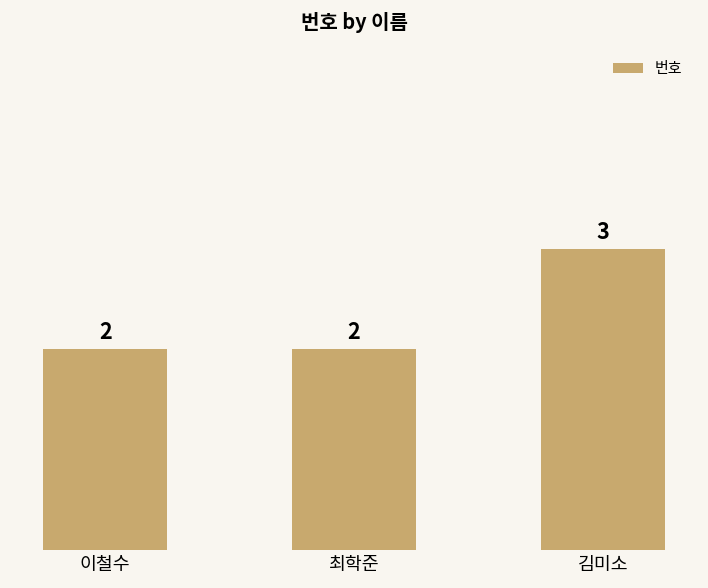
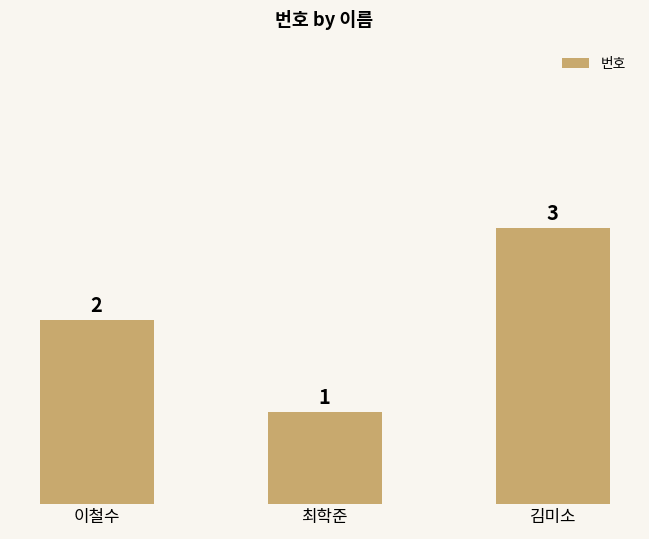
  {
    "이철수": 2,
-   "최학준": 2,
+   "최학준": 1,
    "김미소": 3
  }
